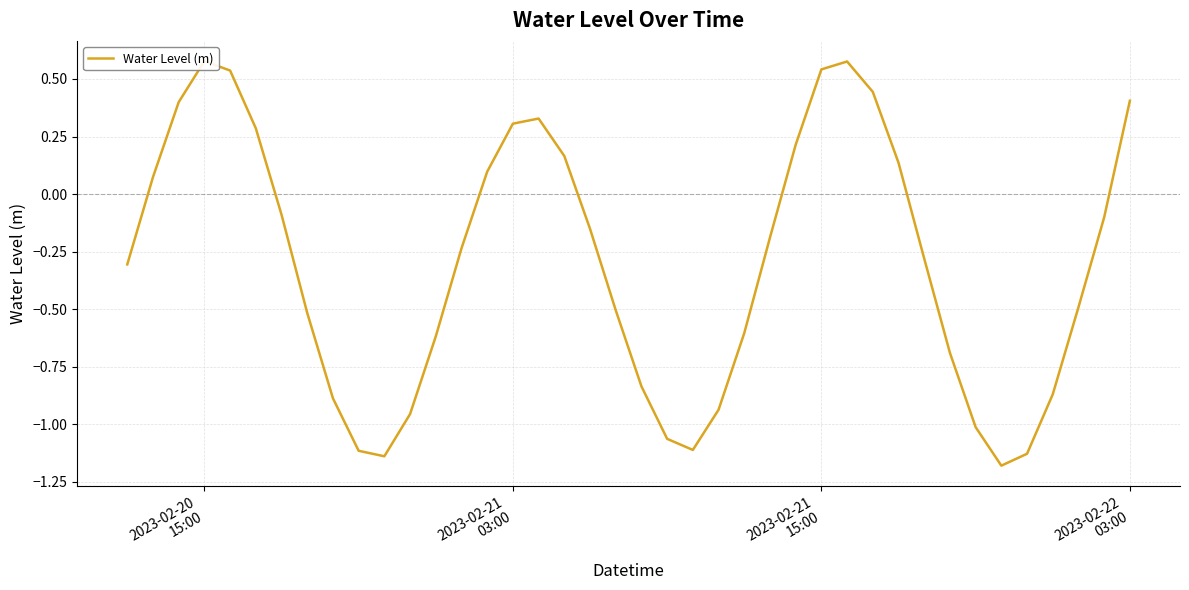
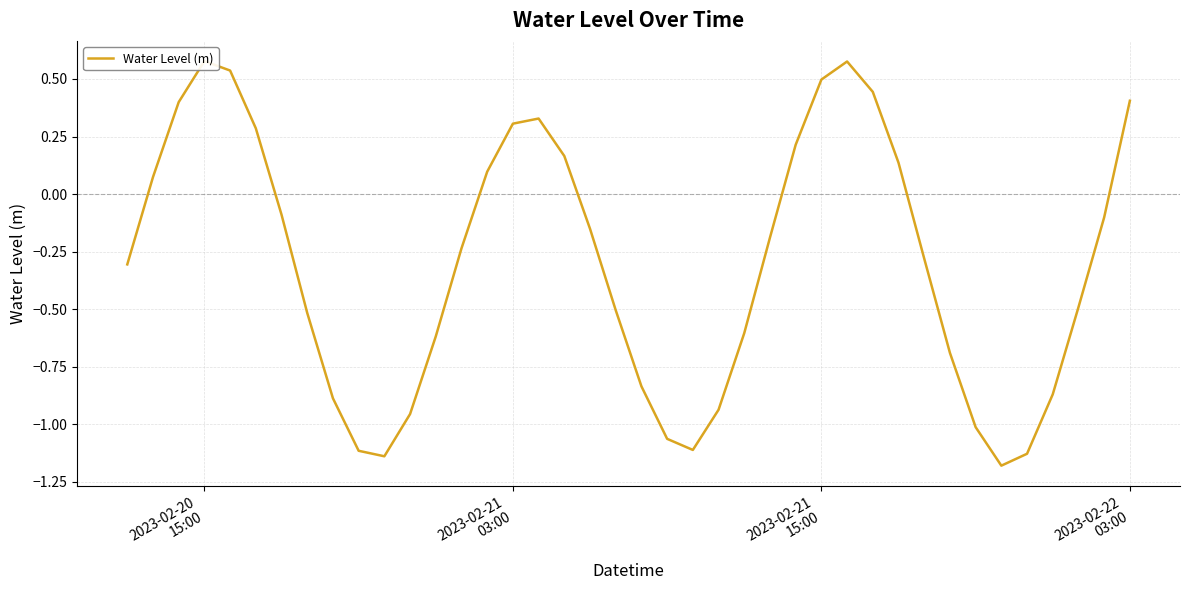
  {
    "2023-02-21 03:00": 0.31,
-   "2023-02-21 15:00": 0.54,
+   "2023-02-21 15:00": 0.50,
    "2023-02-22 03:00": 0.41
  }
